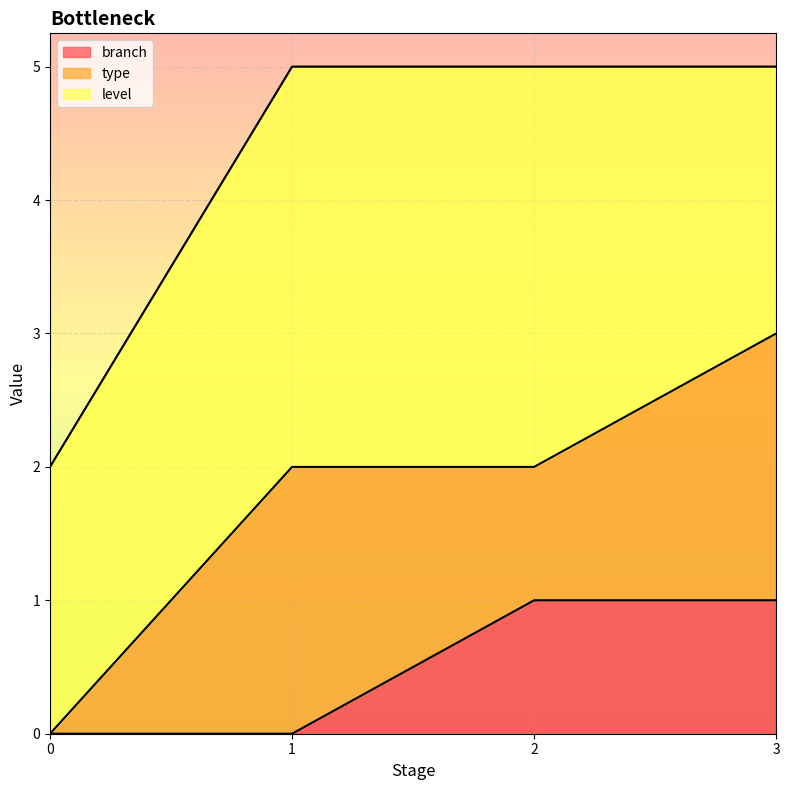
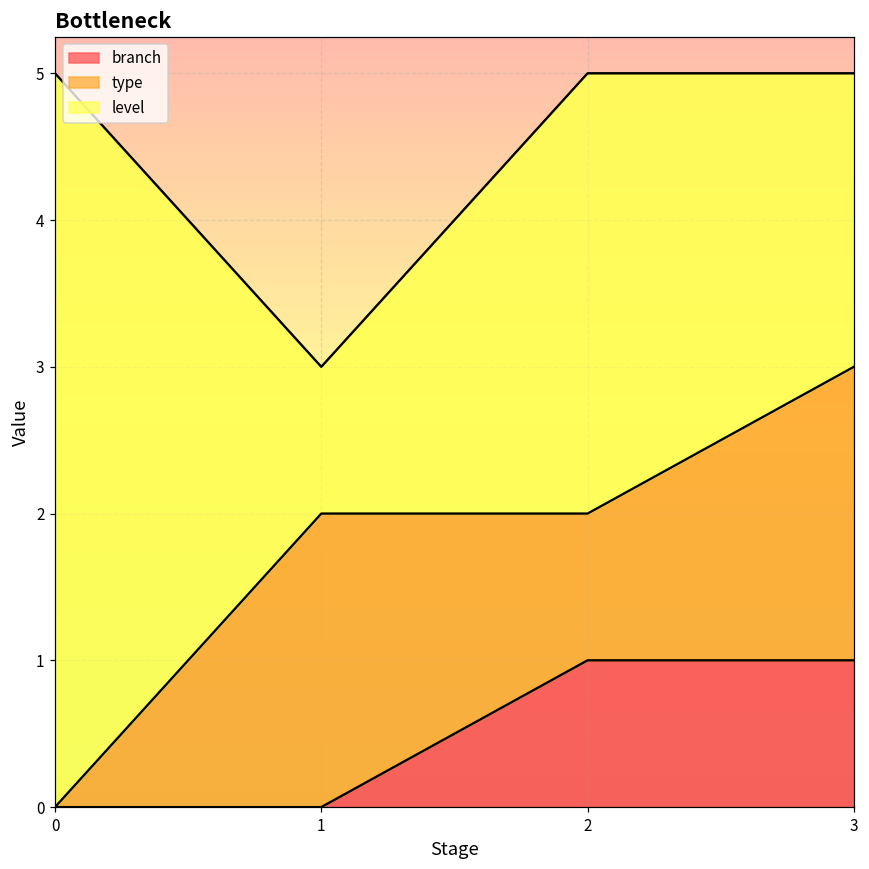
  {
    "branch": {
      "1": 0,
      "2": 1,
      "3": 1
    },
    "type": {
      "1": 2,
      "2": 2,
      "3": 3
    },
    "level": {
-     "0": 2,
-     "1": 3,
+     "0": 5,
+     "1": 1,
      "2": 5,
      "3": 5
    }
  }
